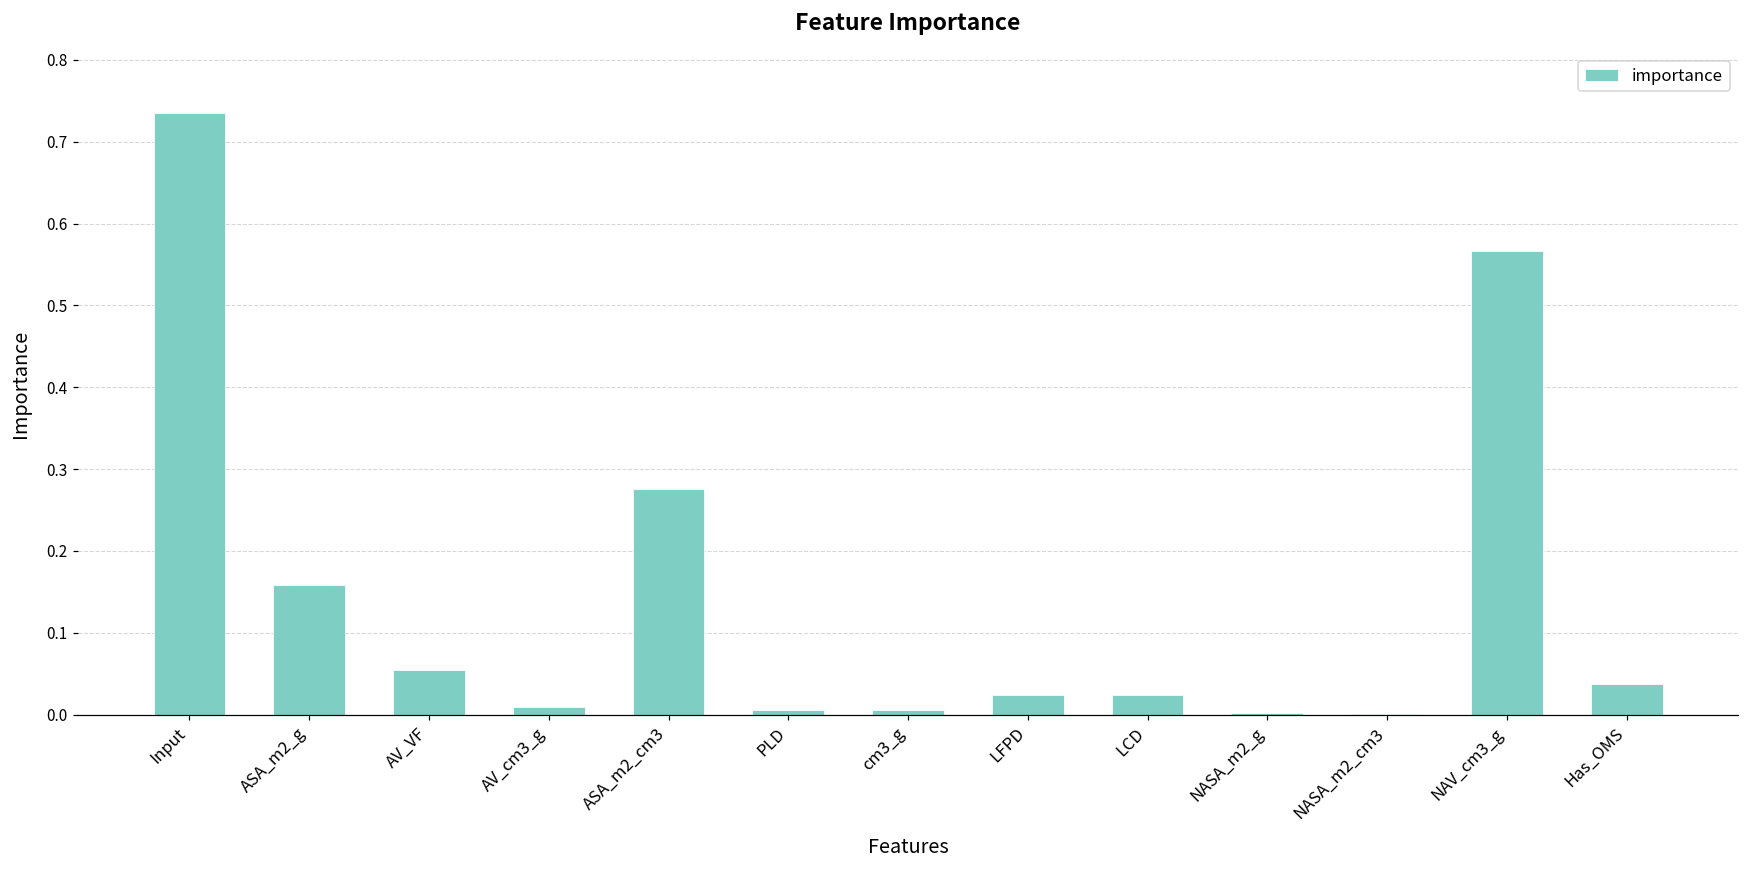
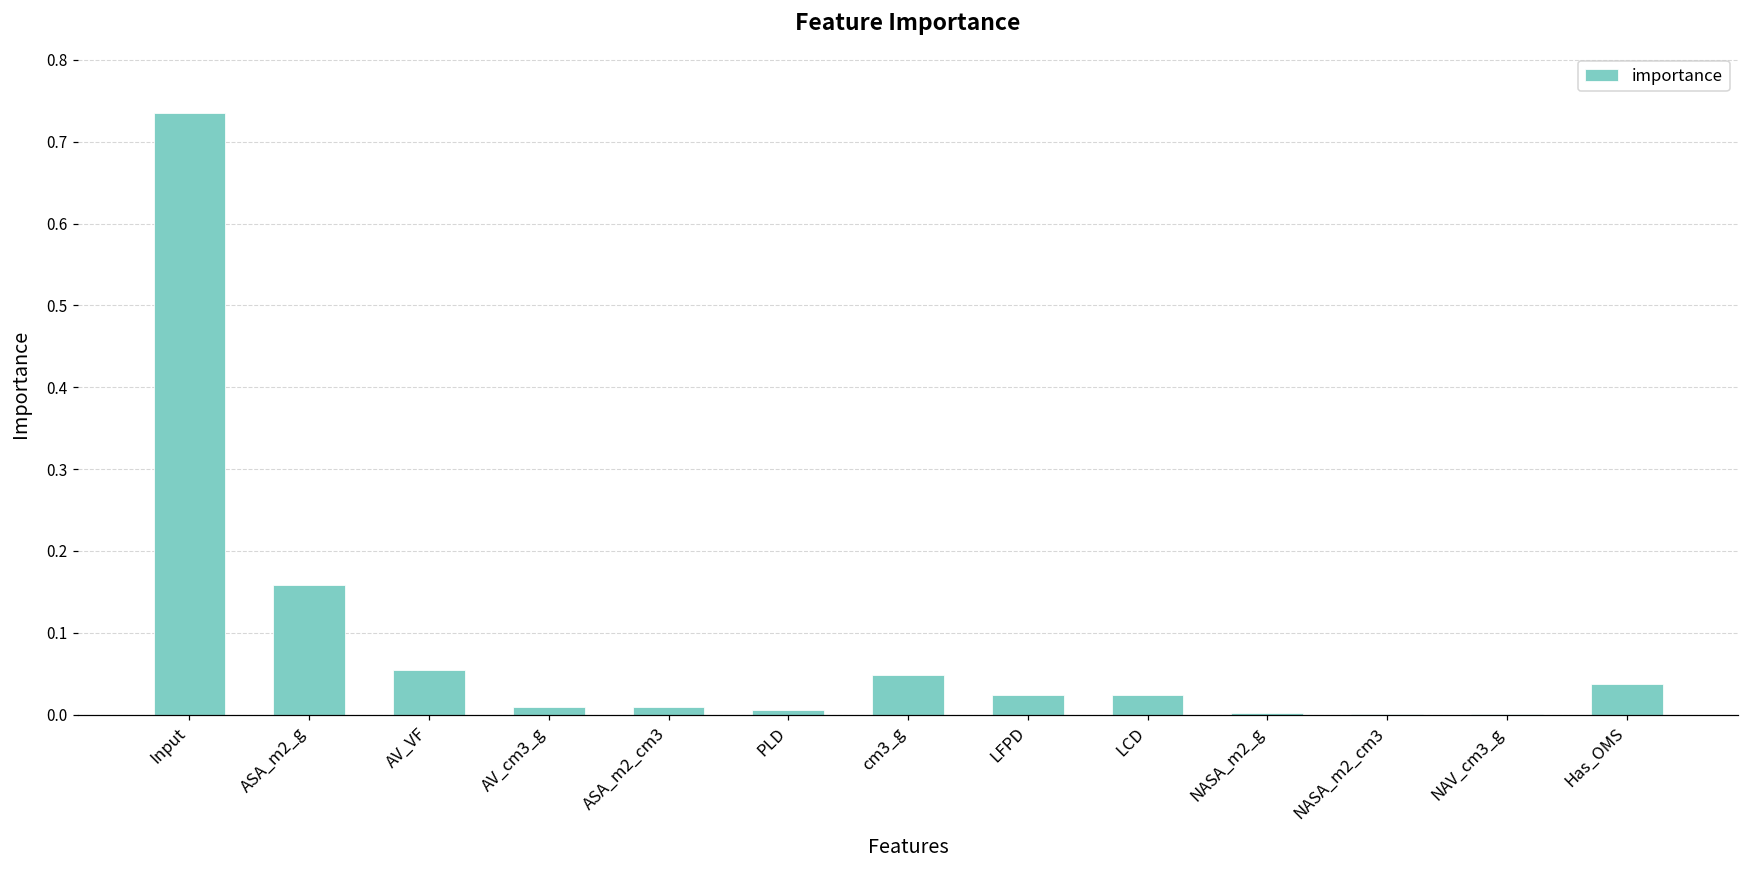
  {
    "Input": 0.74,
    "ASA_m2_g": 0.16,
    "AV_VF": 0.05,
    "AV_cm3_g": 0.01,
-   "ASA_m2_cm3": 0.28,
+   "ASA_m2_cm3": 0.01,
    "PLD": 0.01,
-   "cm3_g": 0.01,
+   "cm3_g": 0.05,
    "LFPD": 0.02,
    "LCD": 0.02,
-   "NAV_cm3_g": 0.57,
+   "NAV_cm3_g": 0.00,
    "Has_OMS": 0.04
  }
